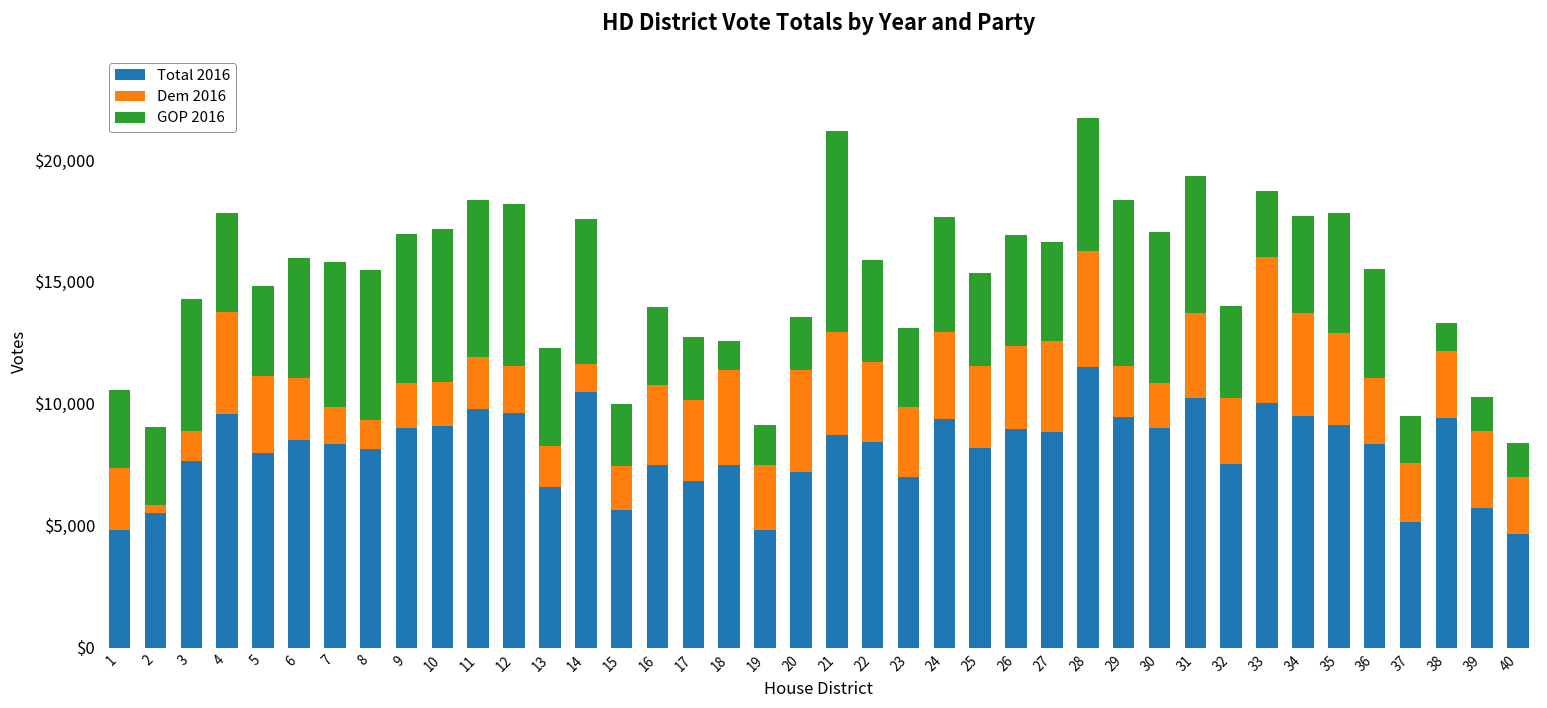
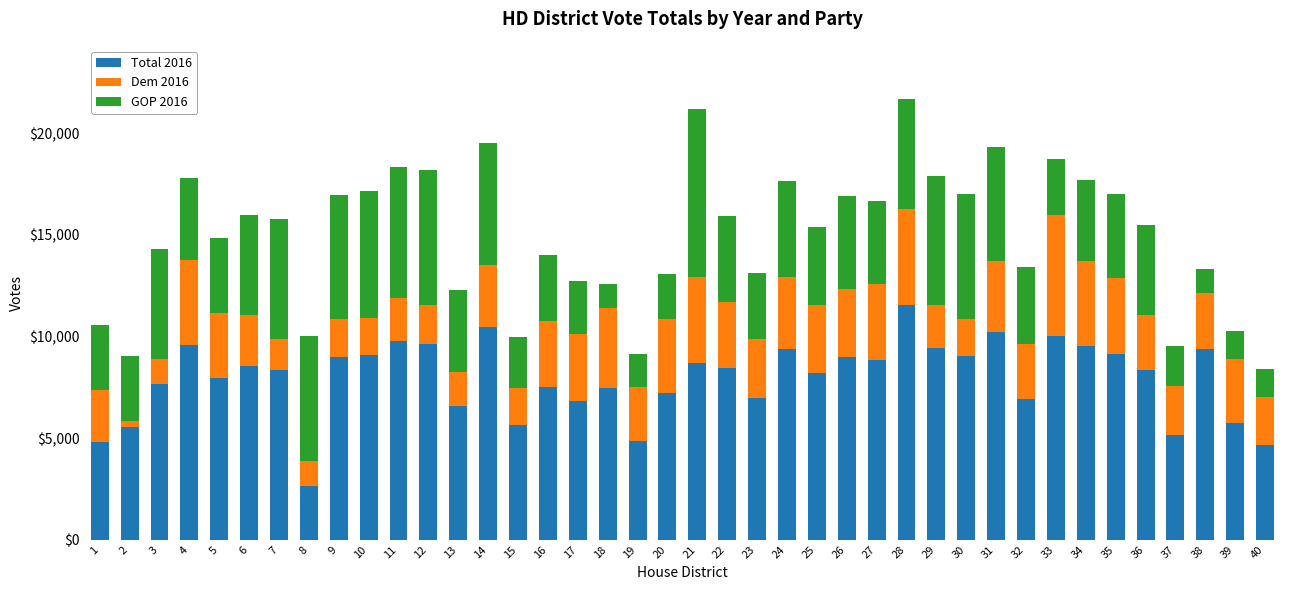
  {
    "Total 2016": {
      "1": "$4,800",
      "2": "$5,500",
      "3": "$7,700",
      "4": "$9,600",
      "5": "$8,000",
      "6": "$8,500",
      "7": "$8,400",
-     "8": "$8,100",
+     "8": "$2,700",
      "9": "$9,000",
      "10": "$9,100",
      "11": "$9,800",
      "12": "$9,600",
      "13": "$6,600",
      "14": "$10,500",
      "15": "$5,600",
      "16": "$7,500",
      "17": "$6,800",
      "18": "$7,500",
      "19": "$4,800",
      "20": "$7,200",
      "21": "$8,700",
      "22": "$8,400",
      "23": "$7,000",
      "24": "$9,400",
      "25": "$8,200",
      "26": "$9,000",
      "27": "$8,800",
      "28": "$11,500",
      "29": "$9,500",
      "30": "$9,000",
      "31": "$10,200",
-     "32": "$7,500",
+     "32": "$6,900",
      "33": "$10,000",
      "34": "$9,500",
      "35": "$9,100",
      "36": "$8,400",
      "37": "$5,100",
      "38": "$9,400",
      "39": "$5,700",
      "40": "$4,700"
    },
    "Dem 2016": {
      "1": "$2,600",
      "2": "$300",
      "3": "$1,200",
      "4": "$4,200",
      "5": "$3,200",
      "6": "$2,500",
      "7": "$1,500",
      "8": "$1,200",
      "9": "$1,800",
      "10": "$1,800",
      "11": "$2,100",
      "12": "$1,900",
      "13": "$1,700",
-     "14": "$1,100",
+     "14": "$3,000",
      "15": "$1,800",
      "16": "$3,300",
      "17": "$3,300",
      "18": "$3,900",
      "19": "$2,700",
-     "20": "$4,200",
+     "20": "$3,700",
      "21": "$4,200",
      "22": "$3,300",
      "23": "$2,900",
      "24": "$3,600",
      "25": "$3,400",
      "26": "$3,400",
      "27": "$3,700",
      "28": "$4,700",
      "29": "$2,100",
      "30": "$1,800",
      "31": "$3,500",
      "32": "$2,700",
      "33": "$6,000",
      "34": "$4,200",
      "35": "$3,700",
      "36": "$2,700",
      "37": "$2,400",
      "38": "$2,800",
      "39": "$3,100",
      "40": "$2,300"
    },
    "GOP 2016": {
      "1": "$3,200",
      "2": "$3,200",
      "3": "$5,400",
      "4": "$4,100",
      "5": "$3,700",
      "6": "$4,900",
      "7": "$5,900",
      "8": "$6,100",
      "9": "$6,100",
      "10": "$6,300",
      "11": "$6,400",
      "12": "$6,600",
      "13": "$4,000",
      "14": "$6,000",
      "15": "$2,500",
      "16": "$3,200",
      "17": "$2,600",
      "18": "$1,200",
      "19": "$1,600",
      "20": "$2,200",
      "21": "$8,300",
      "22": "$4,200",
      "23": "$3,200",
      "24": "$4,700",
      "25": "$3,800",
      "26": "$4,500",
      "27": "$4,100",
      "28": "$5,400",
-     "29": "$6,800",
+     "29": "$6,300",
      "30": "$6,200",
      "31": "$5,600",
      "32": "$3,800",
      "33": "$2,700",
      "34": "$4,000",
-     "35": "$4,900",
+     "35": "$4,100",
      "36": "$4,500",
      "37": "$1,900",
      "38": "$1,100",
      "39": "$1,400",
      "40": "$1,400"
    }
  }
